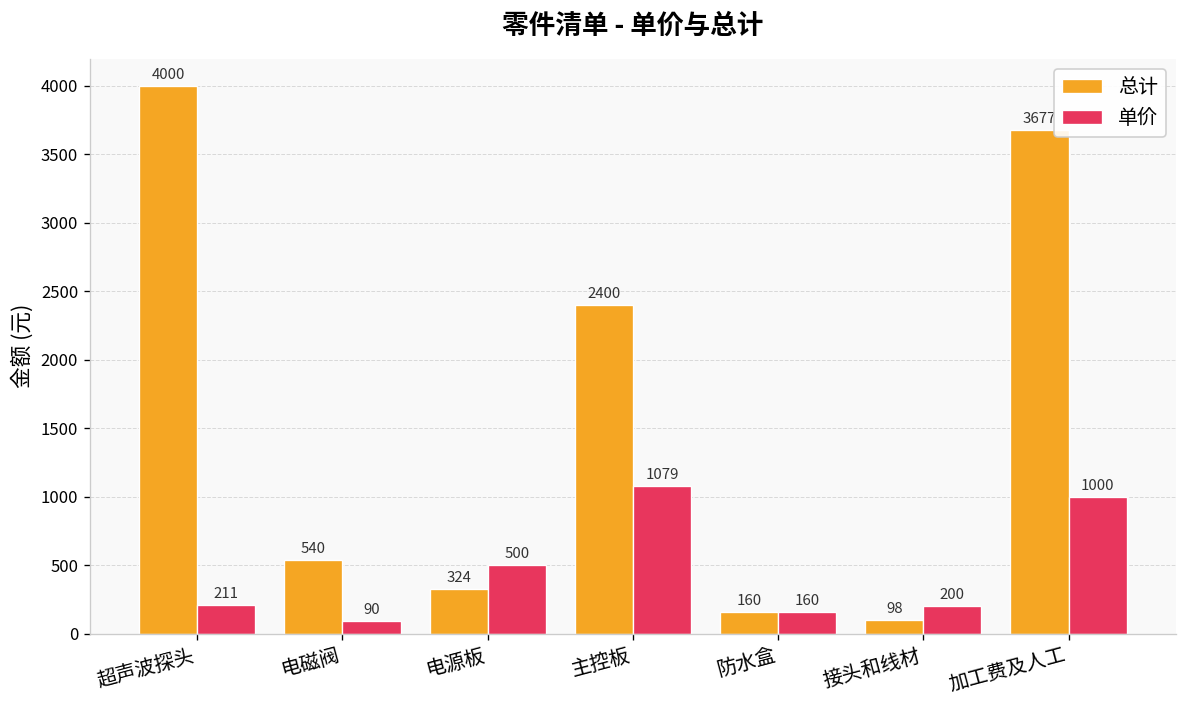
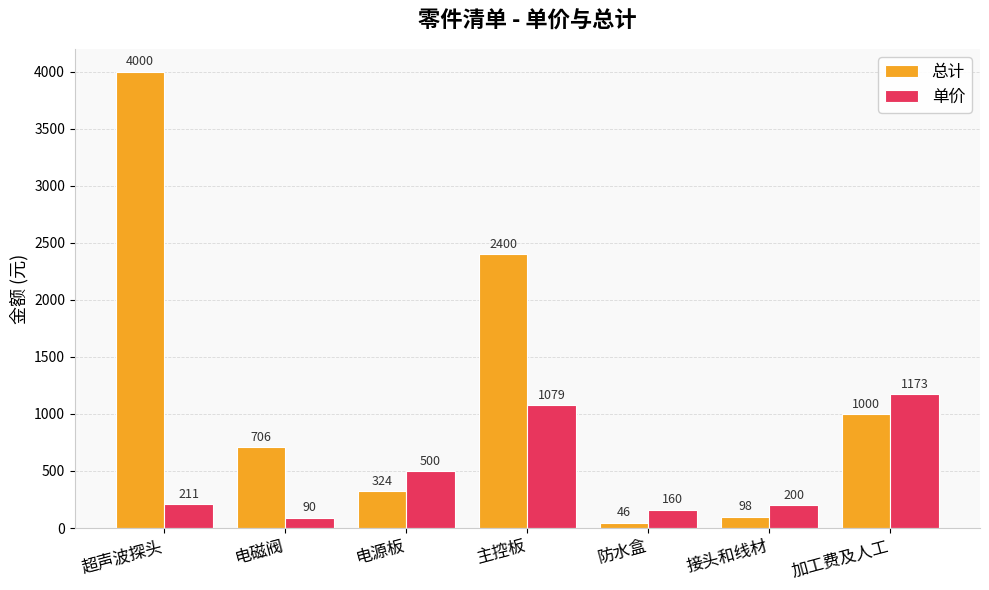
  {
    "总计": {
      "超声波探头": 4000,
-     "电磁阀": 540,
+     "电磁阀": 706,
      "电源板": 324,
      "主控板": 2400,
-     "防水盒": 160,
+     "防水盒": 46,
      "接头和线材": 98,
-     "加工费及人工": 3677
+     "加工费及人工": 1000
    },
    "单价": {
      "超声波探头": 211,
      "电磁阀": 90,
      "电源板": 500,
      "主控板": 1079,
      "防水盒": 160,
      "接头和线材": 200,
-     "加工费及人工": 1000
+     "加工费及人工": 1173
    }
  }
